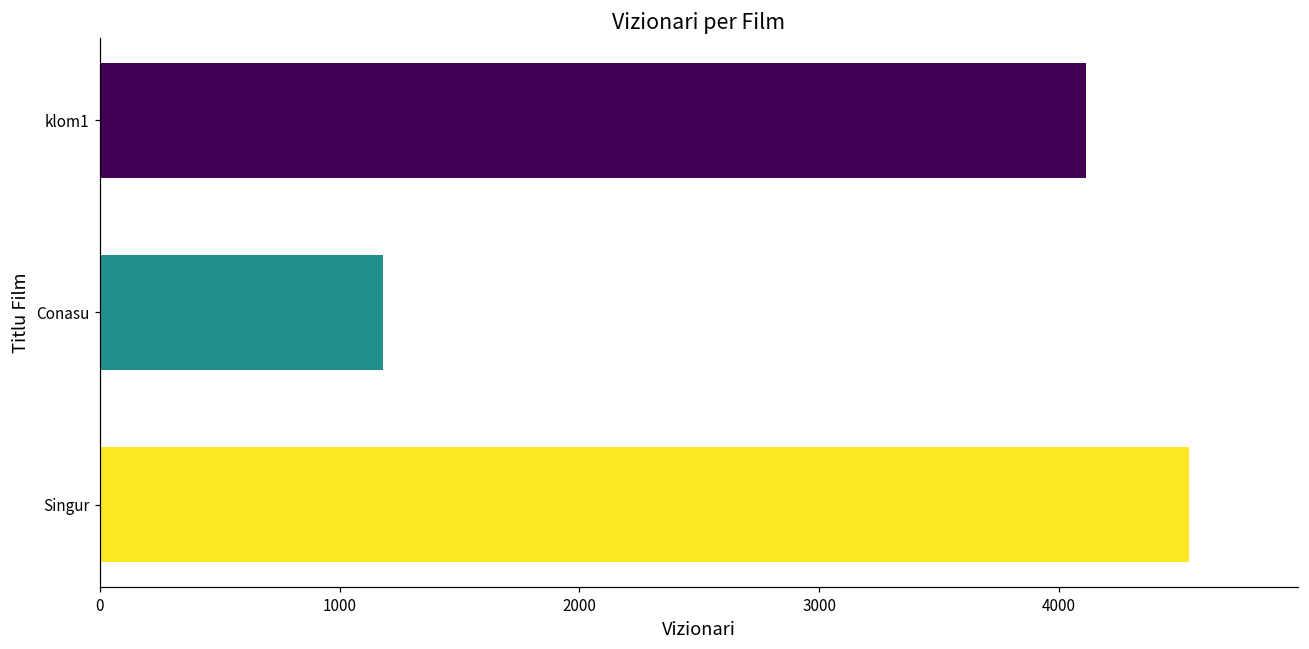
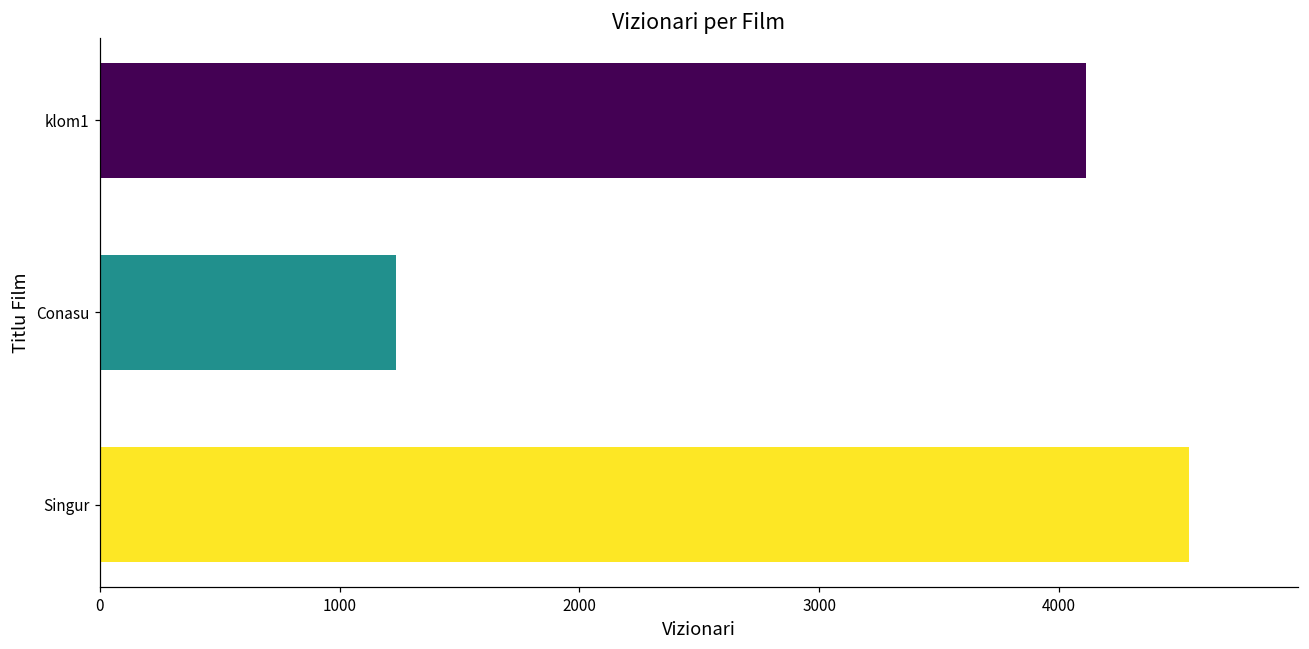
  {
    "klom1": 4110,
-   "Conasu": 1180,
+   "Conasu": 1240,
    "Singur": 4540
  }
